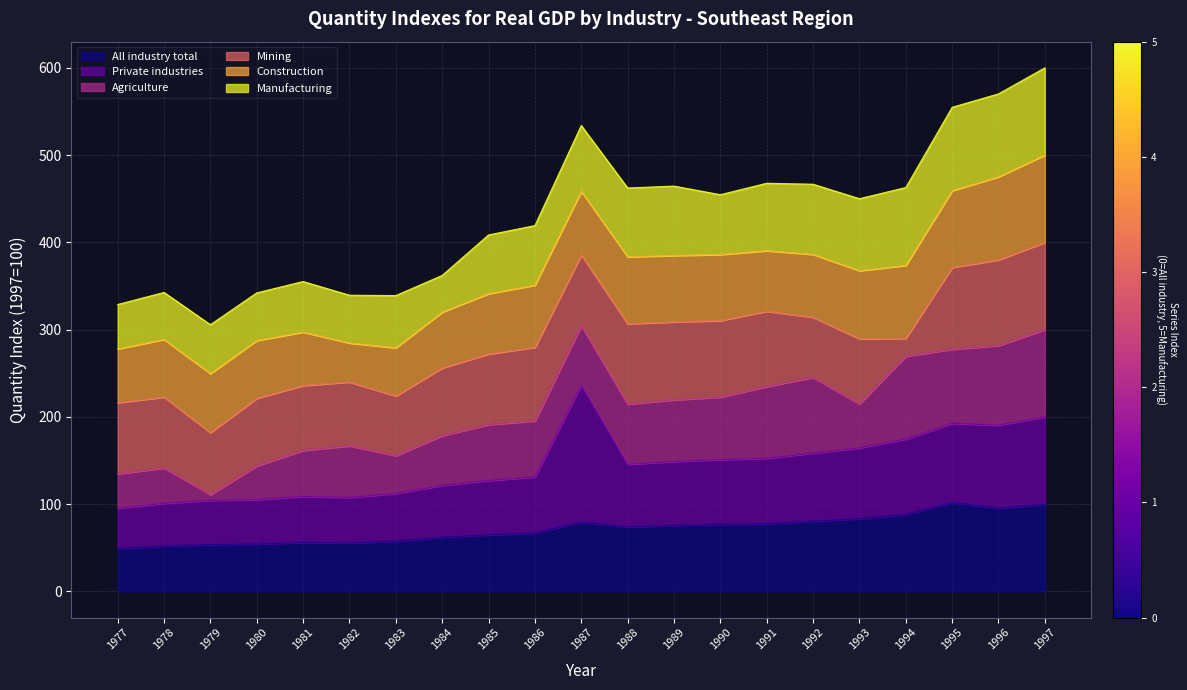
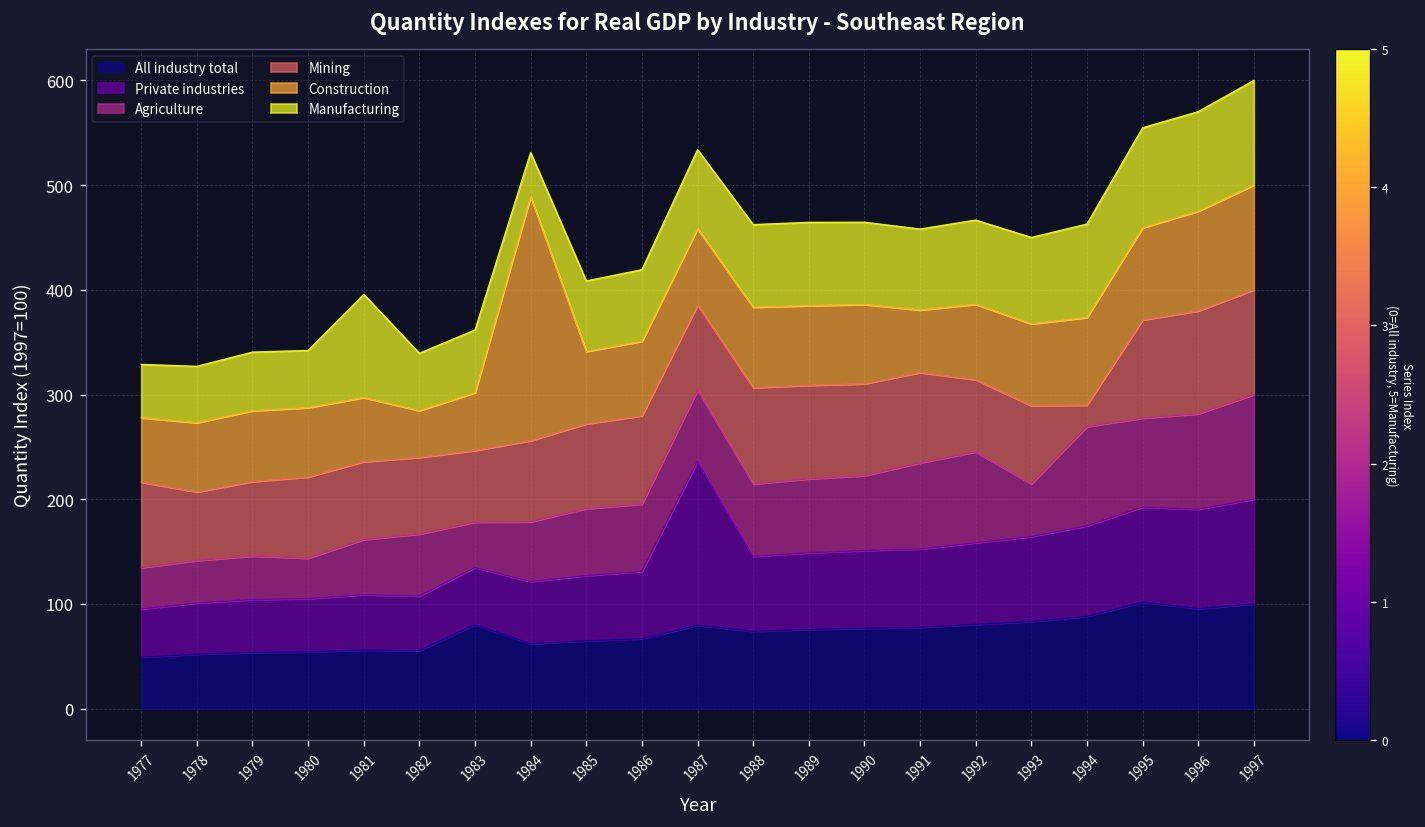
  {
    "All industry total": {
      "1977": 50,
      "1978": 50,
      "1979": 50,
      "1980": 50,
      "1981": 60,
      "1982": 60,
-     "1983": 60,
+     "1983": 80,
      "1984": 60,
      "1985": 60,
      "1986": 70,
      "1987": 80,
      "1988": 70,
      "1989": 80,
      "1990": 80,
      "1991": 80,
      "1992": 80,
      "1993": 80,
      "1994": 90,
      "1995": 100,
      "1996": 100,
      "1997": 100
    },
    "Private industries": {
      "1977": 50,
      "1978": 50,
      "1979": 50,
      "1980": 50,
      "1981": 50,
      "1982": 50,
      "1983": 50,
      "1984": 60,
      "1985": 60,
      "1986": 60,
      "1987": 160,
      "1988": 70,
      "1989": 70,
      "1990": 70,
      "1991": 70,
      "1992": 80,
      "1993": 80,
      "1994": 90,
      "1995": 90,
      "1996": 90,
      "1997": 100
    },
    "Agriculture": {
      "1977": 40,
      "1978": 40,
-     "1979": 10,
+     "1979": 40,
      "1980": 40,
      "1981": 50,
      "1982": 60,
      "1983": 40,
      "1984": 60,
      "1985": 60,
      "1986": 60,
      "1987": 70,
      "1988": 70,
      "1989": 70,
      "1990": 70,
      "1991": 80,
      "1992": 90,
      "1993": 50,
      "1994": 90,
      "1995": 90,
      "1996": 90,
      "1997": 100
    },
    "Mining": {
      "1977": 80,
-     "1978": 80,
+     "1978": 70,
      "1979": 70,
      "1980": 80,
      "1981": 70,
      "1982": 70,
      "1983": 70,
      "1984": 80,
      "1985": 80,
      "1986": 80,
      "1987": 80,
      "1988": 90,
      "1989": 90,
      "1990": 90,
      "1991": 90,
      "1992": 70,
      "1993": 70,
      "1994": 20,
      "1995": 90,
      "1996": 100,
      "1997": 100
    },
    "Construction": {
      "1977": 60,
      "1978": 70,
      "1979": 70,
      "1980": 70,
      "1981": 60,
      "1982": 40,
      "1983": 60,
-     "1984": 60,
+     "1984": 230,
      "1985": 70,
      "1986": 70,
      "1987": 70,
      "1988": 80,
      "1989": 80,
      "1990": 80,
-     "1991": 70,
+     "1991": 60,
      "1992": 70,
      "1993": 80,
      "1994": 80,
      "1995": 90,
      "1996": 100,
      "1997": 100
    },
    "Manufacturing": {
      "1977": 50,
      "1978": 50,
      "1979": 60,
      "1980": 50,
-     "1981": 60,
+     "1981": 100,
      "1982": 50,
      "1983": 60,
      "1984": 40,
      "1985": 70,
      "1986": 70,
      "1987": 80,
      "1988": 80,
      "1989": 80,
-     "1990": 70,
+     "1990": 80,
      "1991": 80,
      "1992": 80,
      "1993": 80,
      "1994": 90,
      "1995": 100,
      "1996": 100,
      "1997": 100
    }
  }
